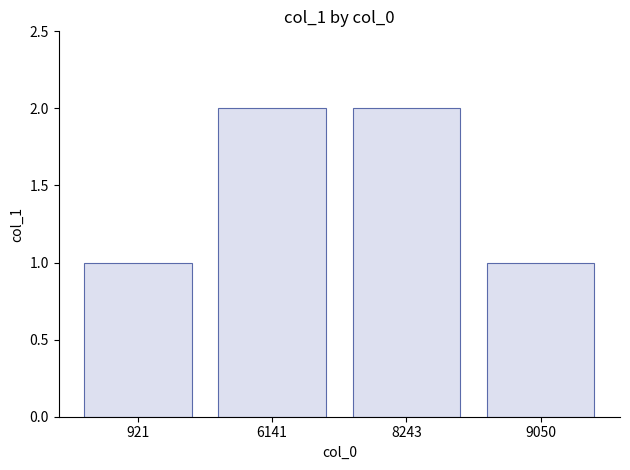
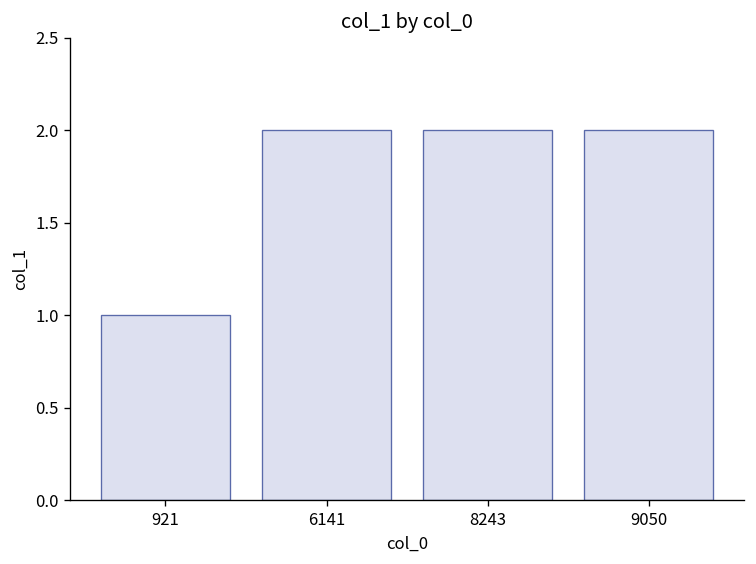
  {
    "921": 1,
    "6141": 2,
    "8243": 2,
-   "9050": 1
+   "9050": 2
  }
